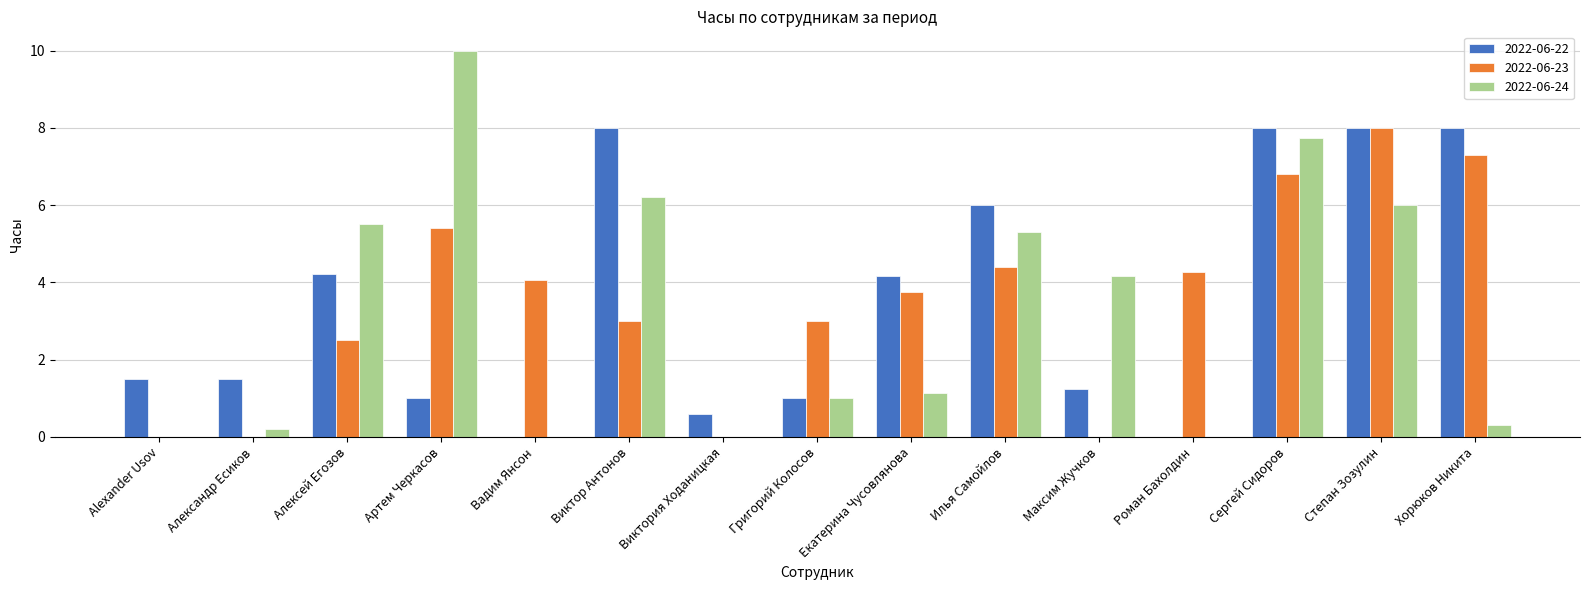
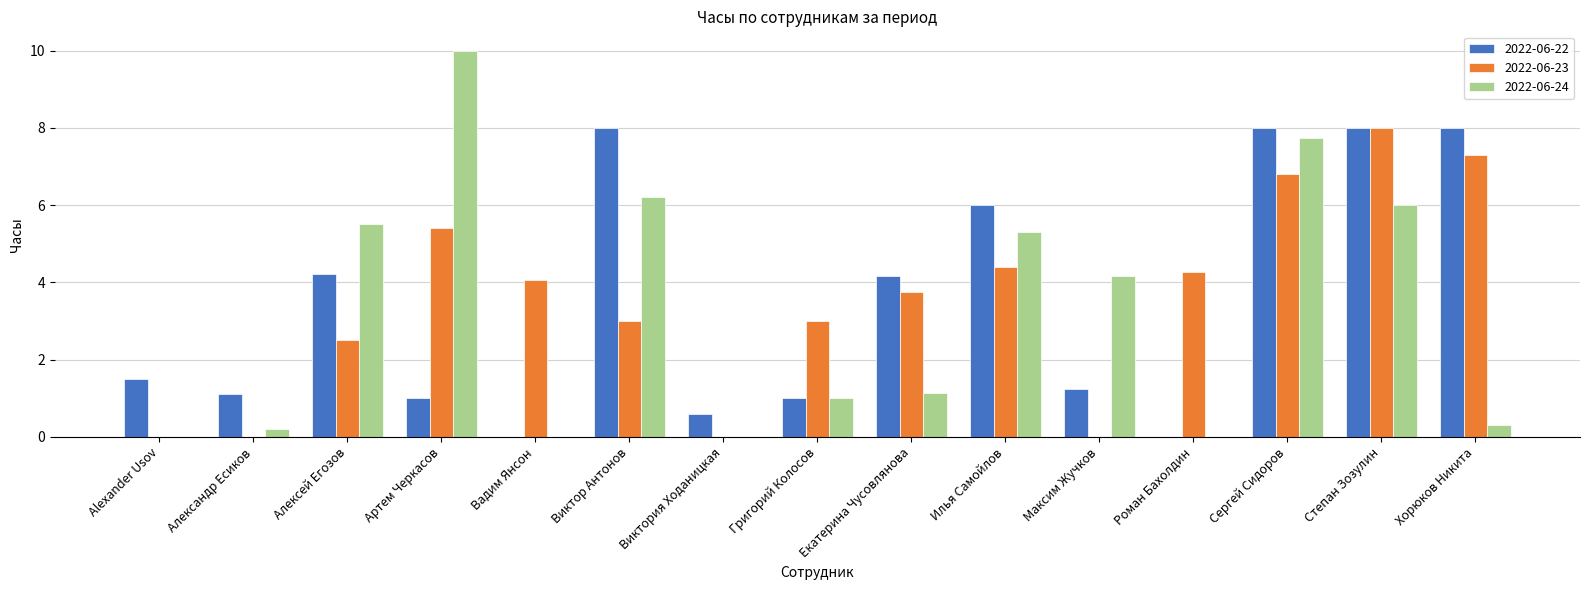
  {
    "2022-06-22": {
      "Alexander Usov": 1.5,
-     "Александр Есиков": 1.5,
+     "Александр Есиков": 1.1,
      "Алексей Егозов": 4.2,
      "Артем Черкасов": 1.0,
      "Вадим Янсон": 0.0,
      "Виктор Антонов": 8.0,
      "Виктория Ходаницкая": 0.6,
      "Григорий Колосов": 1.0,
      "Екатерина Чусовлянова": 4.2,
      "Илья Самойлов": 6.0,
      "Максим Жучков": 1.3,
      "Роман Бахолдин": 0.0,
      "Сергей Сидоров": 8.0,
      "Степан Зозулин": 8.0,
      "Хорюков Никита": 8.0
    },
    "2022-06-23": {
      "Alexander Usov": 0.0,
      "Александр Есиков": 0.0,
      "Алексей Егозов": 2.5,
      "Артем Черкасов": 5.4,
      "Вадим Янсон": 4.1,
      "Виктор Антонов": 3.0,
      "Виктория Ходаницкая": 0.0,
      "Григорий Колосов": 3.0,
      "Екатерина Чусовлянова": 3.8,
      "Илья Самойлов": 4.4,
      "Максим Жучков": 0.0,
      "Роман Бахолдин": 4.3,
      "Сергей Сидоров": 6.8,
      "Степан Зозулин": 8.0,
      "Хорюков Никита": 7.3
    },
    "2022-06-24": {
      "Alexander Usov": 0.0,
      "Александр Есиков": 0.2,
      "Алексей Егозов": 5.5,
      "Артем Черкасов": 10.0,
      "Вадим Янсон": 0.0,
      "Виктор Антонов": 6.2,
      "Виктория Ходаницкая": 0.0,
      "Григорий Колосов": 1.0,
      "Екатерина Чусовлянова": 1.2,
      "Илья Самойлов": 5.3,
      "Максим Жучков": 4.2,
      "Роман Бахолдин": 0.0,
      "Сергей Сидоров": 7.8,
      "Степан Зозулин": 6.0,
      "Хорюков Никита": 0.3
    }
  }
